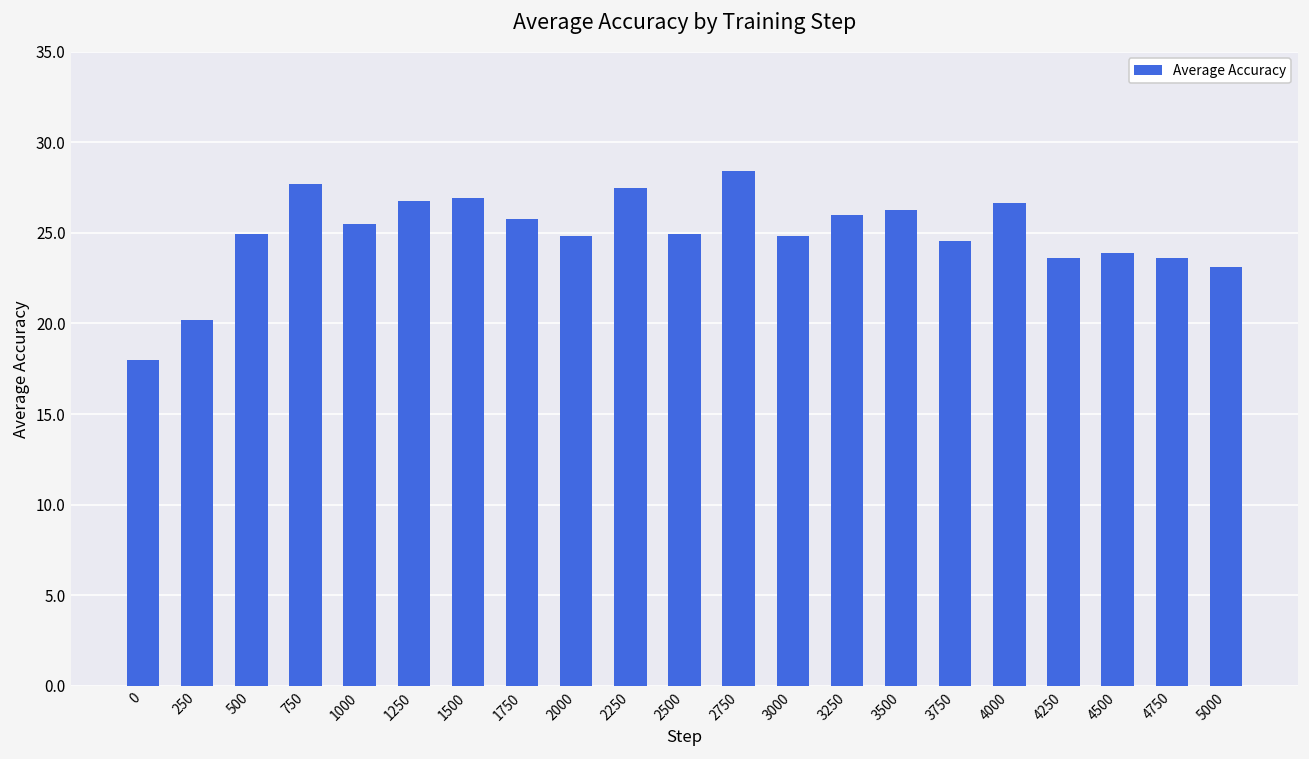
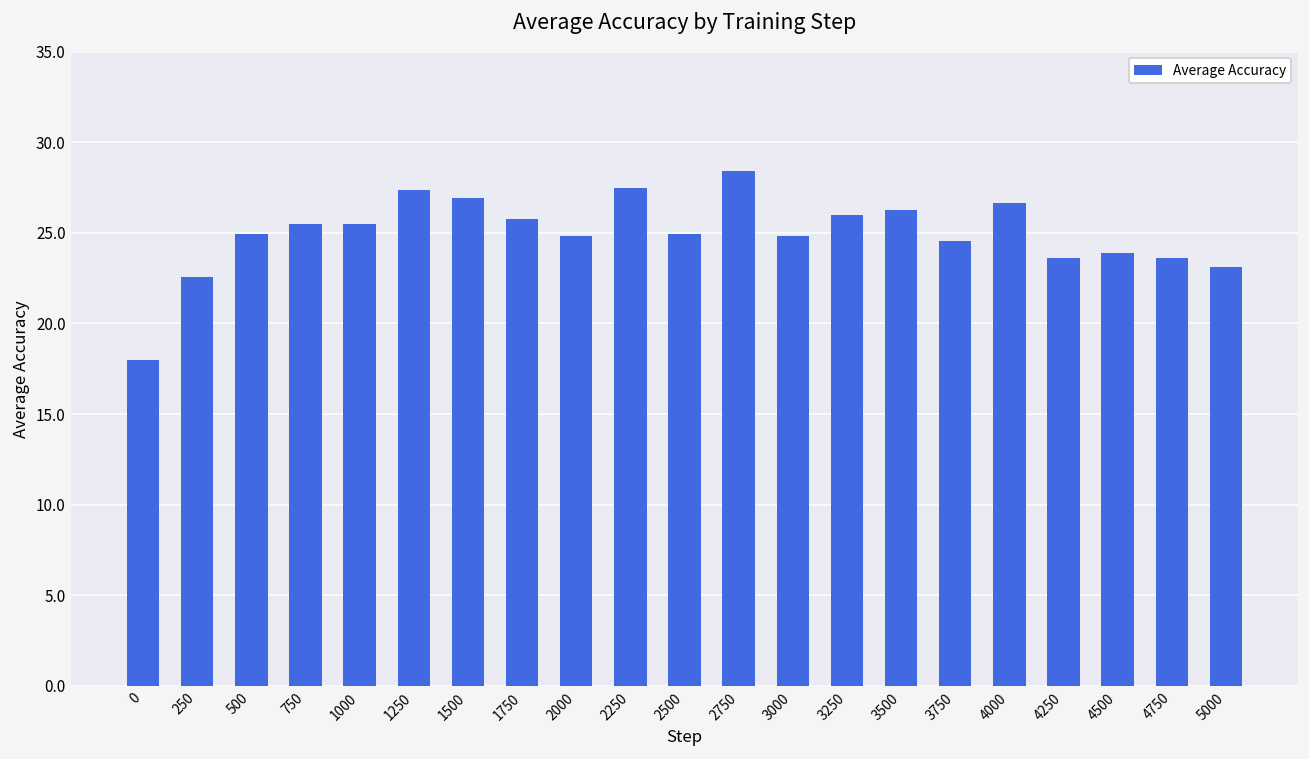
  {
    "0": 18.0,
-   "250": 20.2,
+   "250": 22.5,
    "500": 24.9,
-   "750": 27.7,
+   "750": 25.5,
    "1000": 25.5,
-   "1250": 26.7,
+   "1250": 27.3,
    "1500": 26.9,
    "1750": 25.7,
    "2000": 24.8,
    "2250": 27.5,
    "2500": 24.9,
    "2750": 28.4,
    "3000": 24.8,
    "3250": 26.0,
    "3500": 26.3,
    "3750": 24.5,
    "4000": 26.7,
    "4250": 23.6,
    "4500": 23.9,
    "4750": 23.6,
    "5000": 23.1
  }
